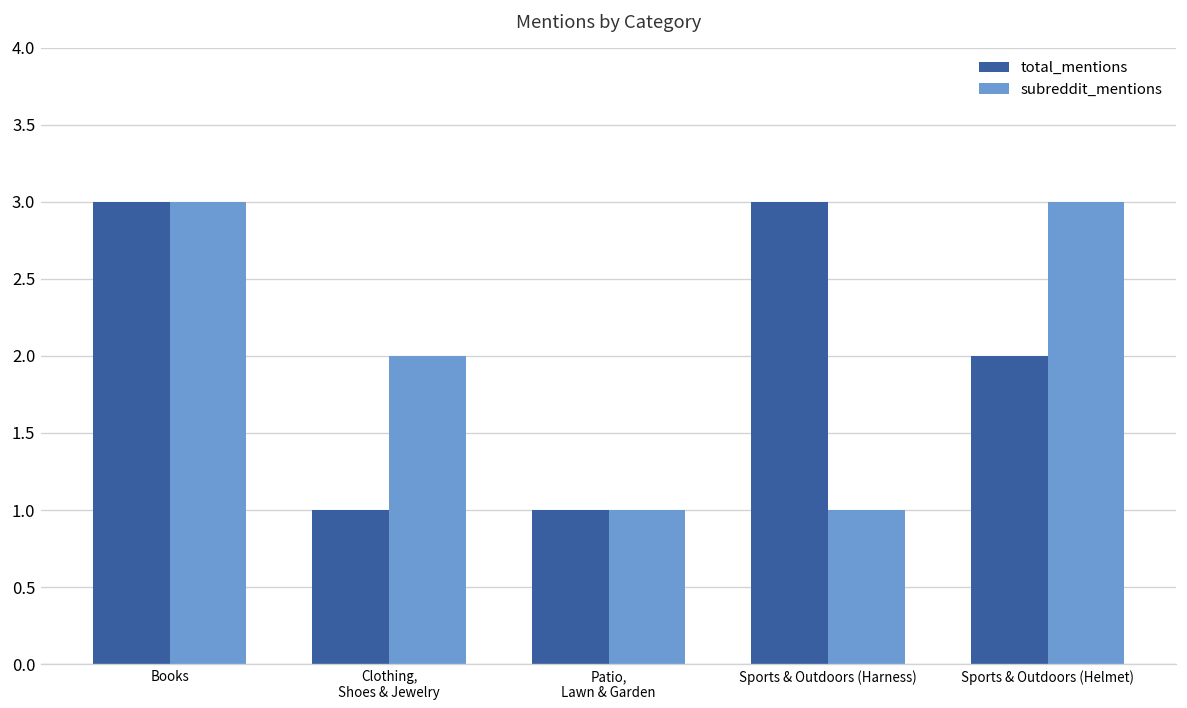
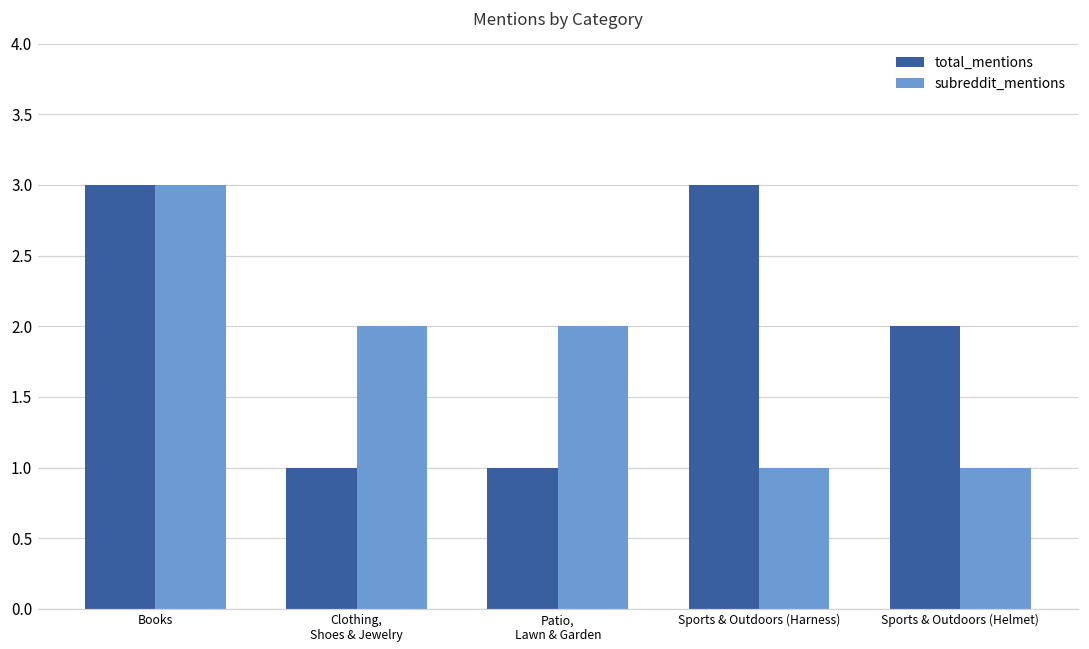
  {
    "total_mentions": {
      "Books": 3,
      "Clothing, Shoes & Jewelry": 1,
      "Patio, Lawn & Garden": 1,
      "Sports & Outdoors (Harness)": 3,
      "Sports & Outdoors (Helmet)": 2
    },
    "subreddit_mentions": {
      "Books": 3,
      "Clothing, Shoes & Jewelry": 2,
-     "Patio, Lawn & Garden": 1,
+     "Patio, Lawn & Garden": 2,
      "Sports & Outdoors (Harness)": 1,
-     "Sports & Outdoors (Helmet)": 3
+     "Sports & Outdoors (Helmet)": 1
    }
  }
